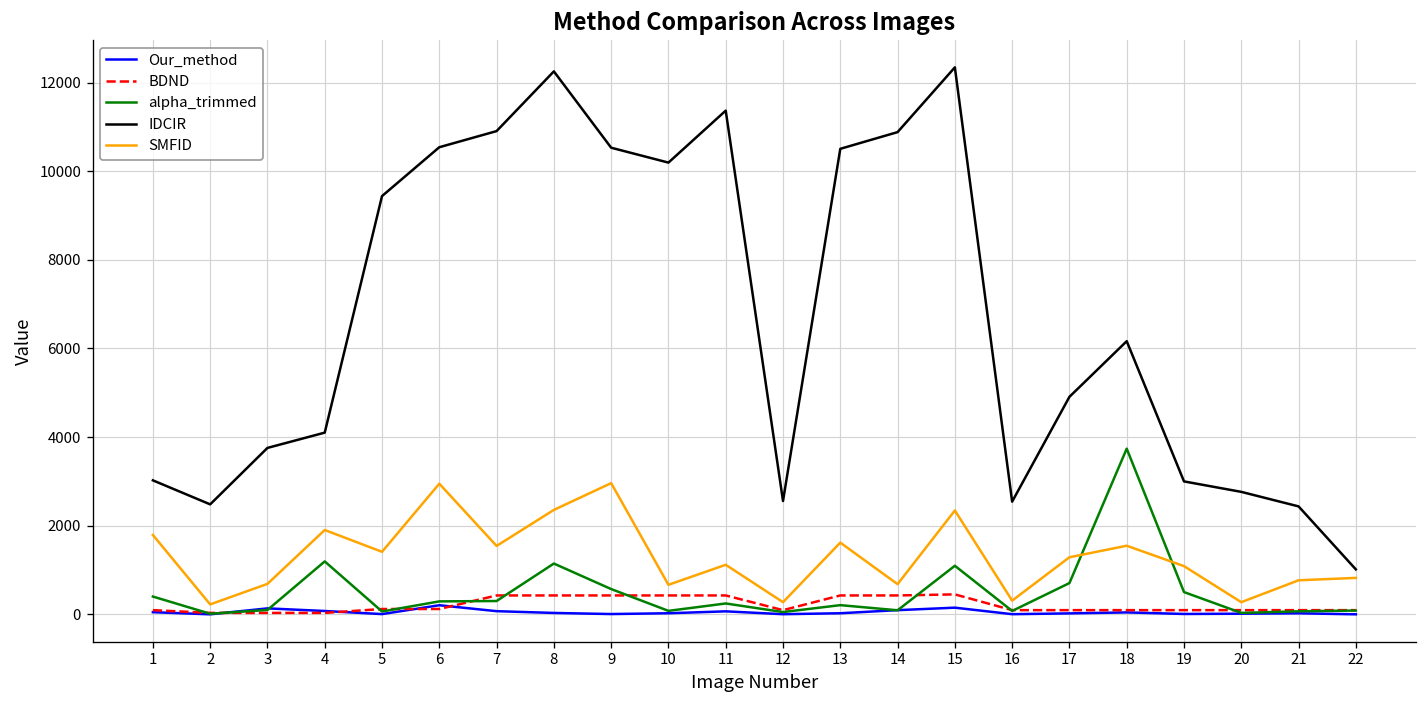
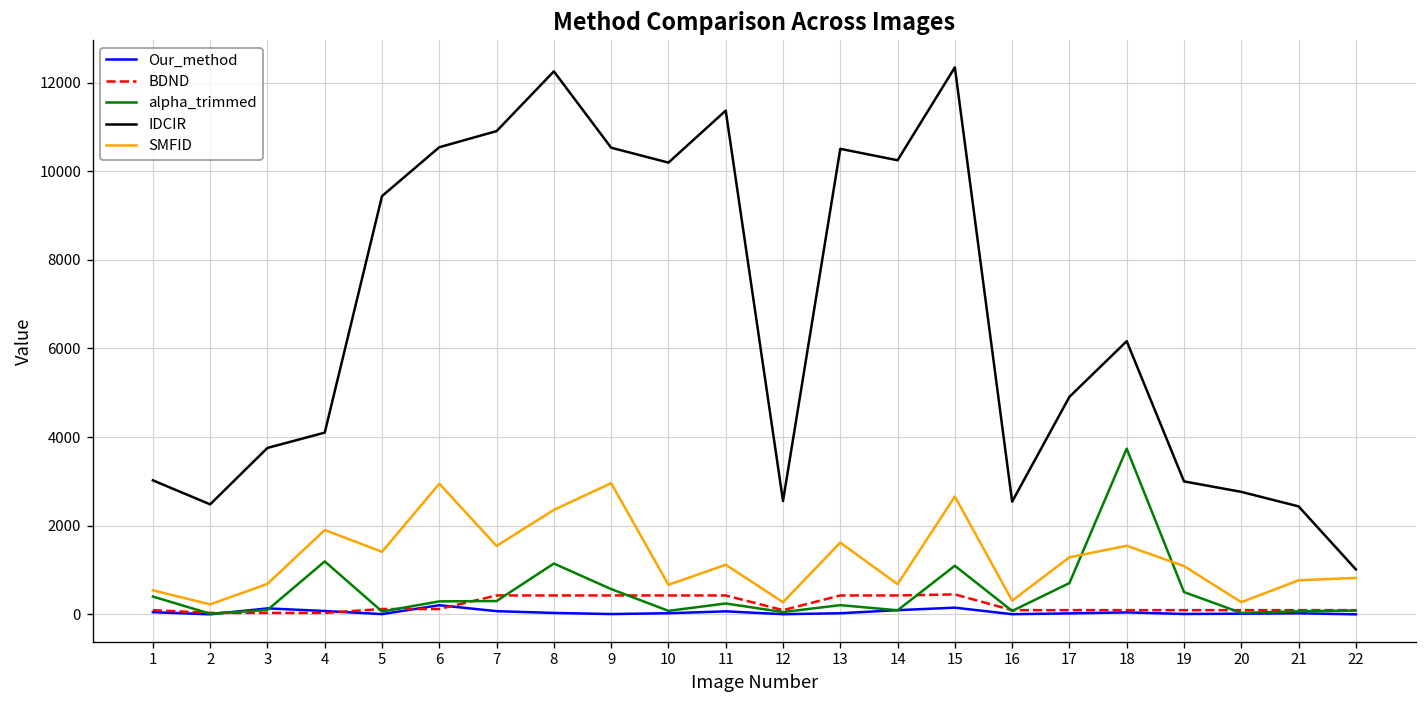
  {
    "Our_method": {
      "6": 200,
      "7": 100,
      "8": 0,
      "9": 0,
      "11": 100,
      "13": 0,
      "15": 200,
      "16": 0,
      "17": 0,
      "19": 0,
      "22": 0
    },
    "BDND": {
      "6": 100,
      "7": 400,
      "8": 400,
      "9": 400,
      "10": 400,
      "11": 400,
      "13": 400,
      "14": 400,
      "15": 500,
      "17": 100,
      "19": 100
    },
    "alpha_trimmed": {
      "1": 400,
      "4": 1200,
      "6": 300,
      "7": 300,
      "8": 1100,
      "9": 600,
      "11": 200,
      "13": 200,
      "15": 1100,
      "17": 700,
      "18": 3700,
      "19": 500
    },
    "IDCIR": {
      "1": 3000,
      "2": 2500,
      "3": 3800,
      "4": 4100,
      "5": 9400,
      "6": 10500,
      "7": 10900,
      "8": 12300,
      "9": 10500,
      "10": 10200,
      "11": 11400,
      "12": 2600,
      "13": 10500,
-     "14": 10900,
+     "14": 10200,
      "15": 12300,
      "16": 2500,
      "17": 4900,
      "18": 6200,
      "19": 3000,
      "20": 2800,
      "21": 2400,
      "22": 1000
    },
    "SMFID": {
-     "1": 1800,
+     "1": 500,
      "2": 200,
      "3": 700,
      "4": 1900,
      "5": 1400,
      "6": 2900,
      "7": 1500,
      "8": 2400,
      "9": 3000,
      "10": 700,
      "11": 1100,
      "12": 300,
      "13": 1600,
      "14": 700,
-     "15": 2300,
+     "15": 2700,
      "16": 300,
      "17": 1300,
      "18": 1500,
      "19": 1100,
      "20": 300,
      "21": 800,
      "22": 800
    }
  }
